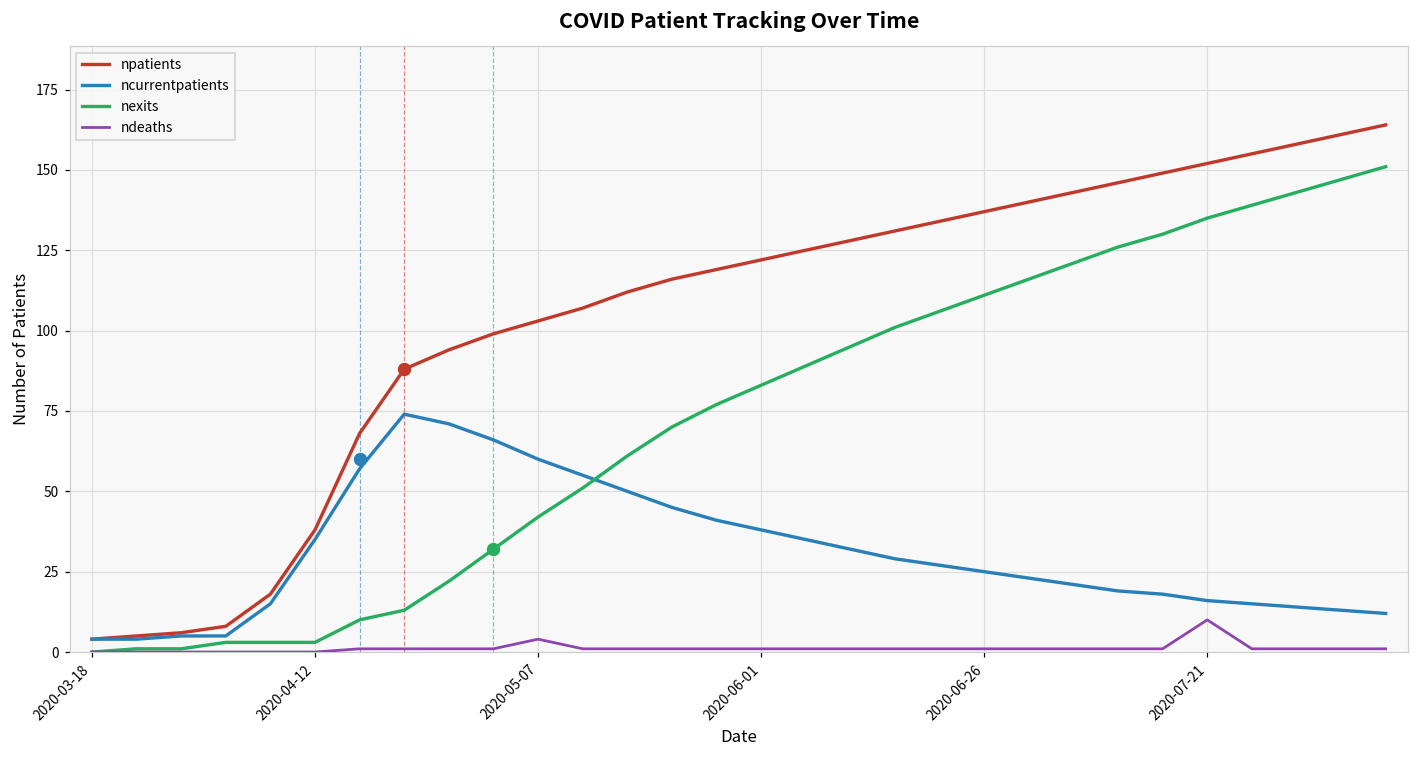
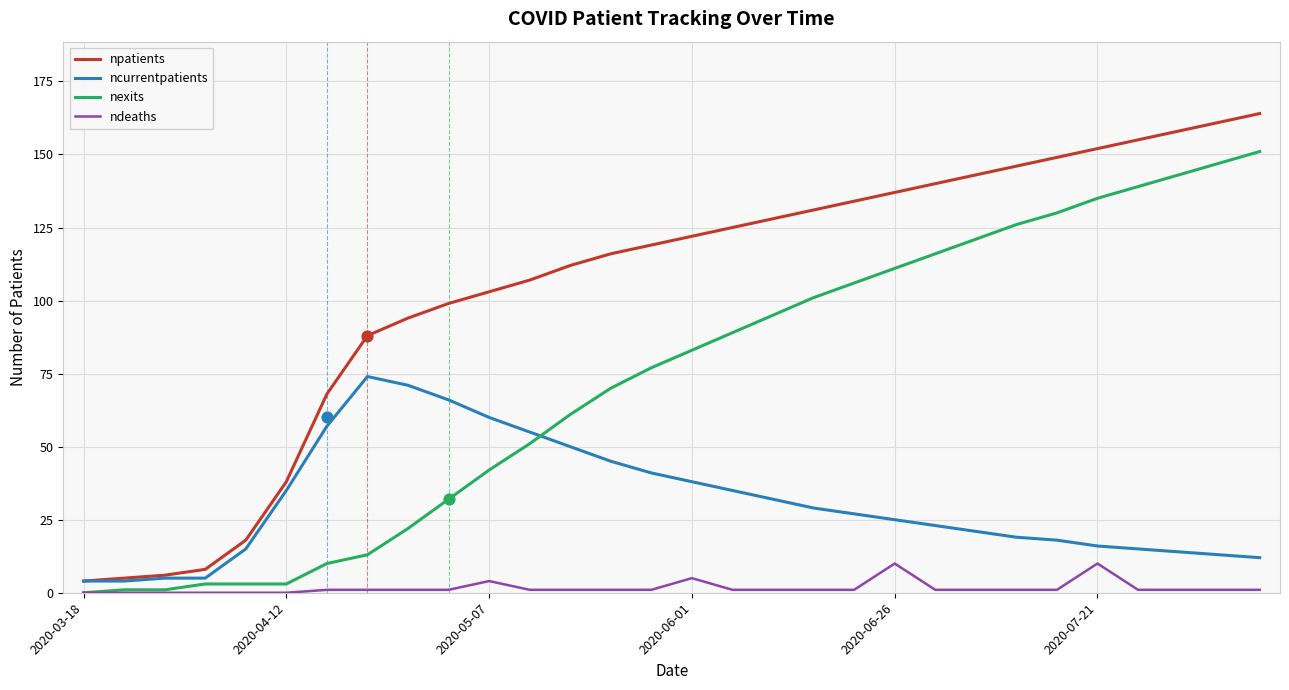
  {
    "ndeaths": {
      "2020-04-12": 0,
      "2020-05-07": 4,
-     "2020-06-01": 1,
-     "2020-06-26": 1,
+     "2020-06-01": 5,
+     "2020-06-26": 10,
      "2020-07-21": 10
    }
  }
